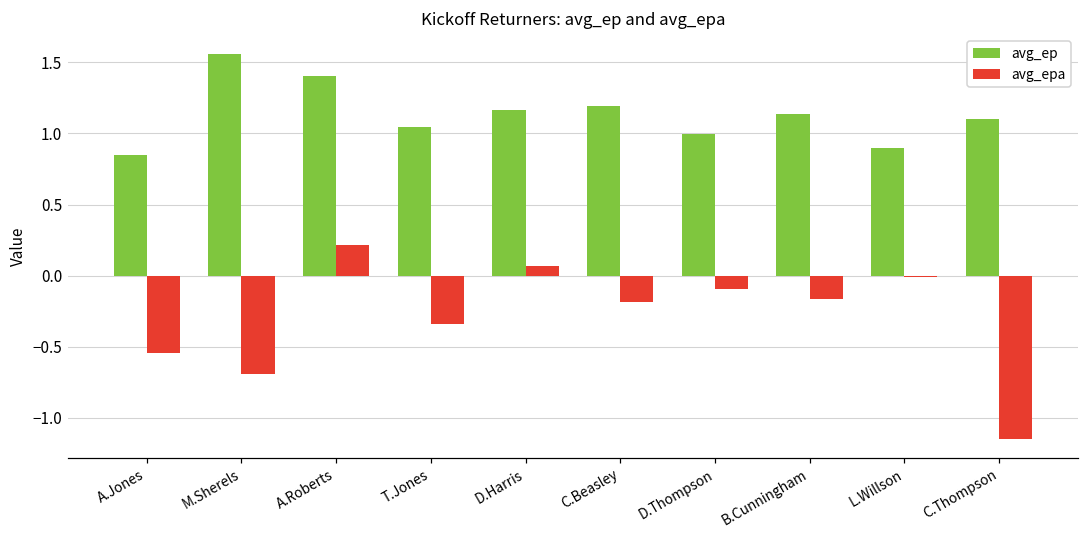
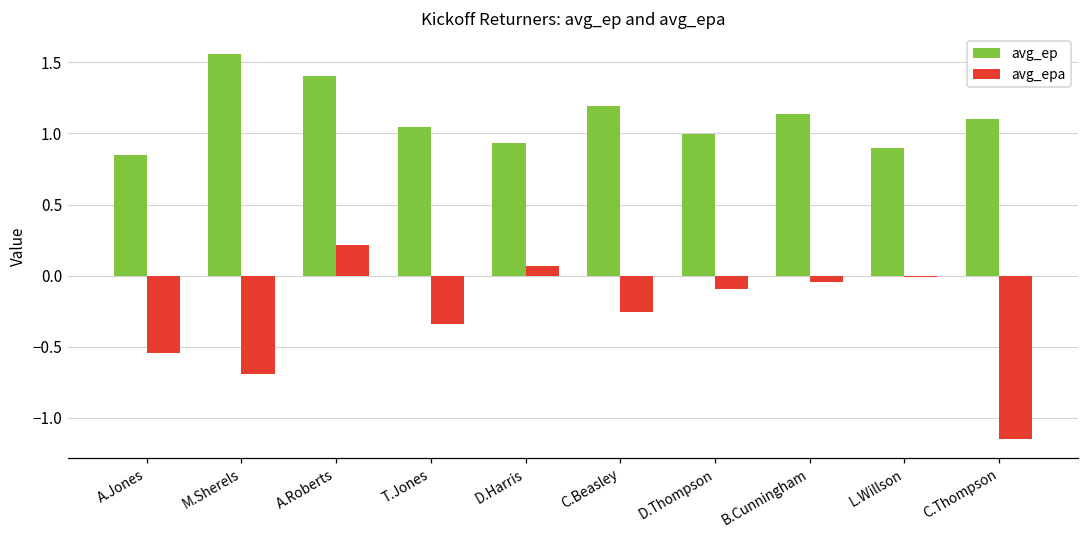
  {
    "avg_ep": {
      "A.Jones": 0.85,
      "M.Sherels": 1.56,
      "A.Roberts": 1.40,
      "T.Jones": 1.04,
-     "D.Harris": 1.16,
+     "D.Harris": 0.94,
      "C.Beasley": 1.19,
      "D.Thompson": 1.00,
      "B.Cunningham": 1.13,
      "L.Willson": 0.90,
      "C.Thompson": 1.10
    },
    "avg_epa": {
      "A.Jones": -0.54,
      "M.Sherels": -0.69,
      "A.Roberts": 0.21,
      "T.Jones": -0.34,
      "D.Harris": 0.07,
-     "C.Beasley": -0.19,
+     "C.Beasley": -0.26,
      "D.Thompson": -0.09,
-     "B.Cunningham": -0.16,
+     "B.Cunningham": -0.04,
      "C.Thompson": -1.15
    }
  }
